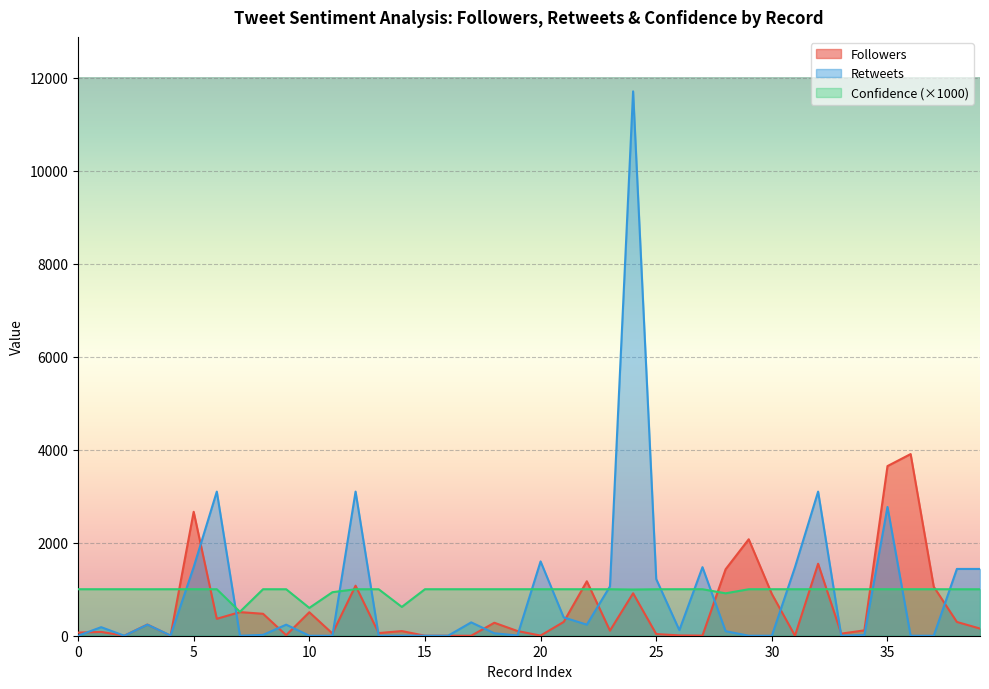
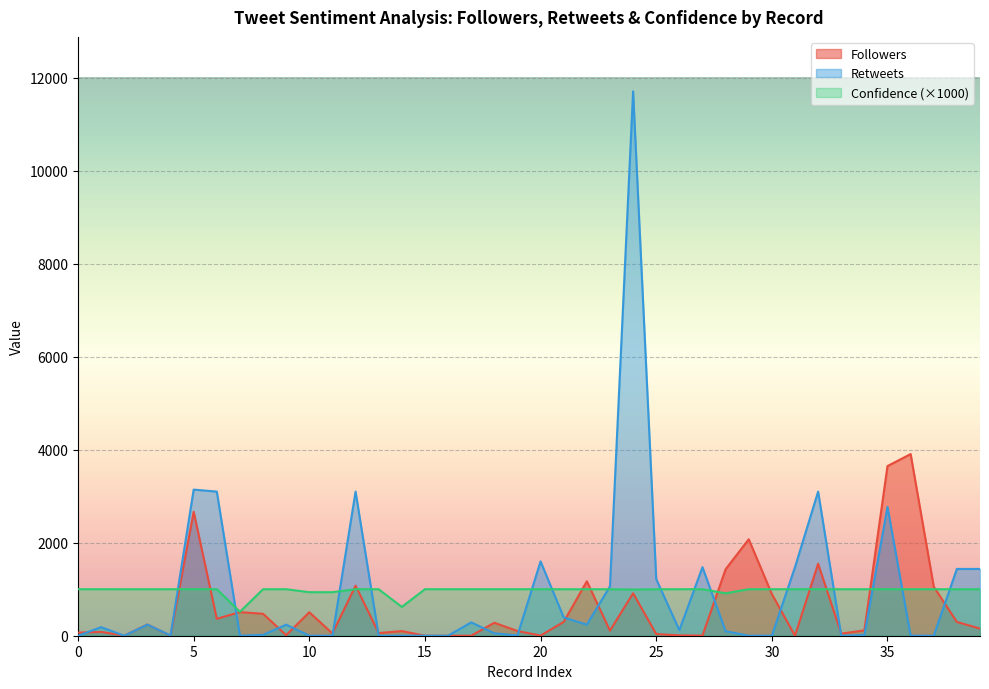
  {
    "Followers": {
      "0": 100,
      "5": 2700,
      "10": 500,
      "20": 0,
      "25": 0,
      "30": 900,
      "35": 3600
    },
    "Retweets": {
      "0": 0,
-     "5": 1500,
+     "5": 3100,
      "10": 0,
      "20": 1600,
      "25": 1200,
      "30": 0,
      "35": 2800
    },
    "Confidence (×1000)": {
      "0": 1000,
      "5": 1000,
-     "10": 600,
+     "10": 900,
      "15": 1000,
      "20": 1000,
      "25": 1000,
      "30": 1000,
      "35": 1000
    }
  }
